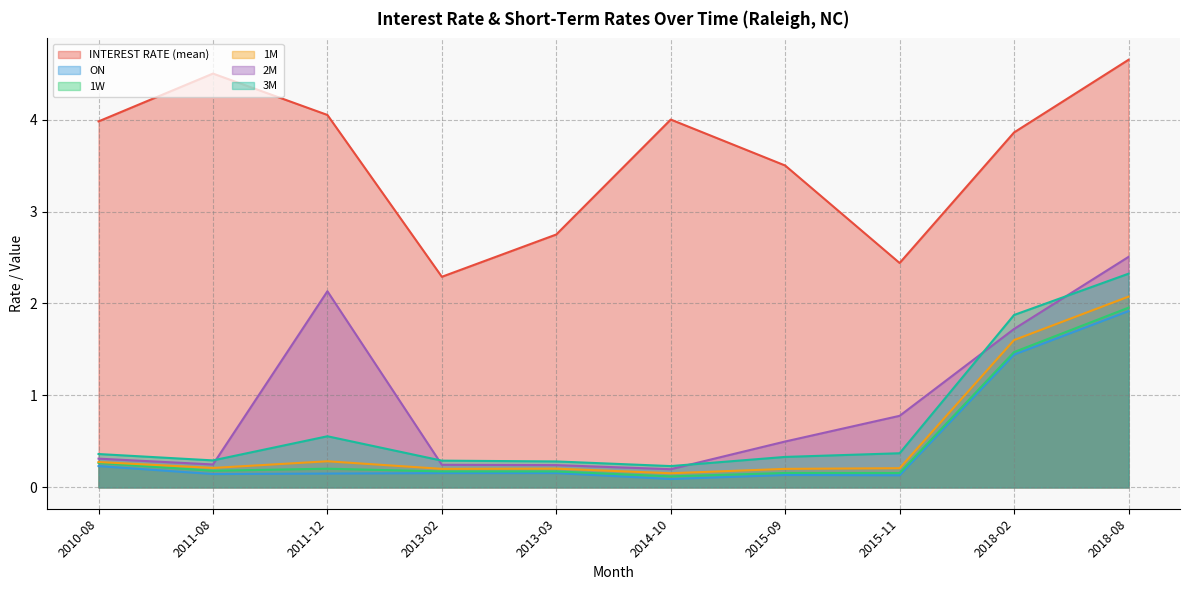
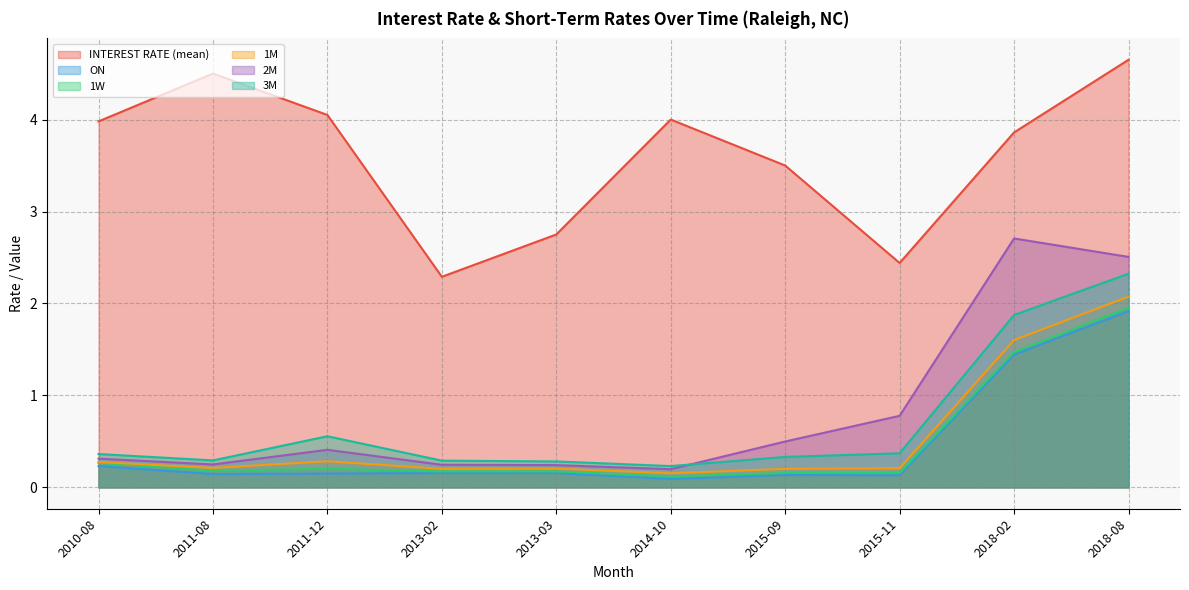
  {
    "2M": {
      "2010-08": 0.3,
      "2011-08": 0.2,
-     "2011-12": 2.1,
+     "2011-12": 0.4,
      "2013-02": 0.2,
      "2013-03": 0.2,
      "2014-10": 0.2,
      "2015-09": 0.5,
      "2015-11": 0.8,
-     "2018-02": 1.7,
+     "2018-02": 2.7,
      "2018-08": 2.5
    }
  }
